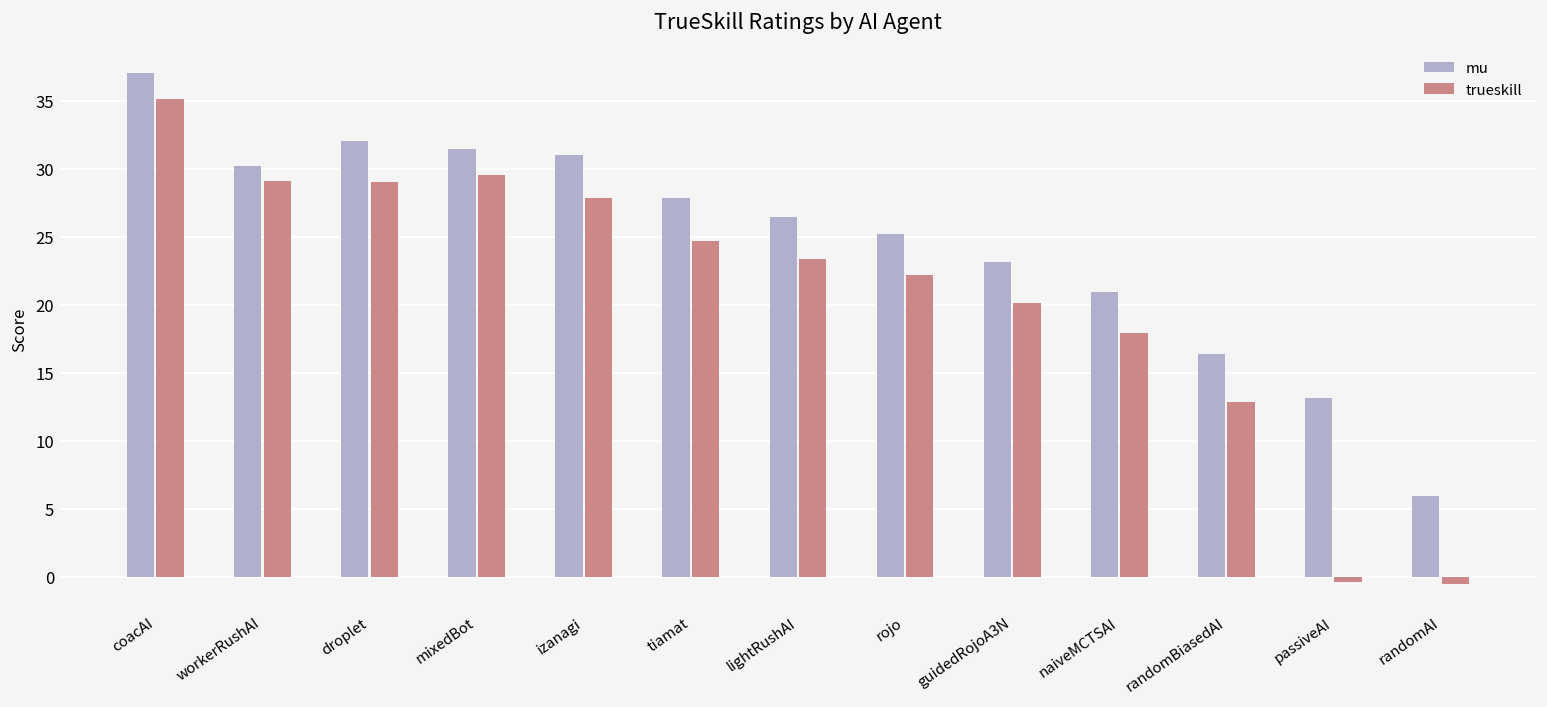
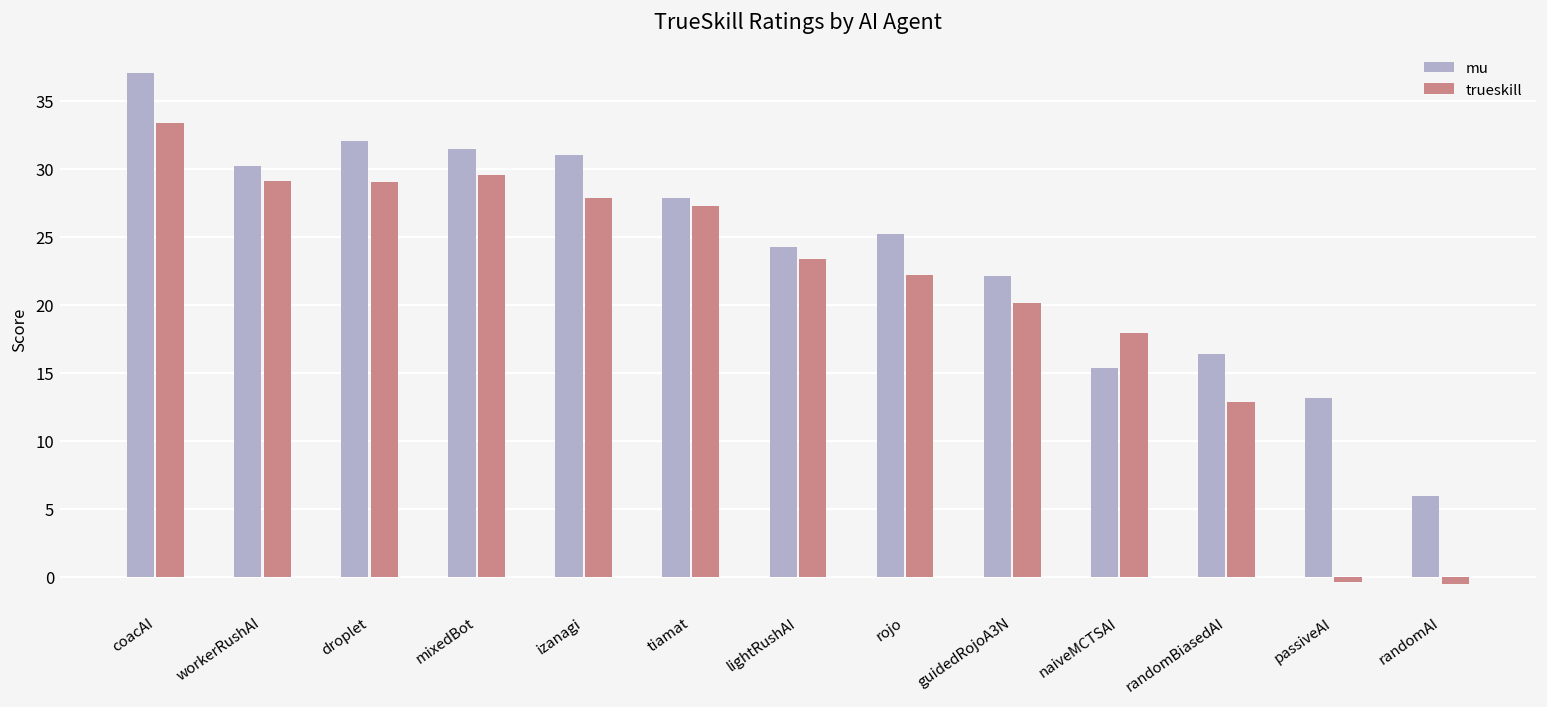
  {
    "mu": {
      "coacAI": 37.0,
      "workerRushAI": 30.2,
      "droplet": 32.0,
      "mixedBot": 31.5,
      "izanagi": 31.0,
      "tiamat": 27.8,
-     "lightRushAI": 26.4,
+     "lightRushAI": 24.2,
      "rojo": 25.2,
-     "guidedRojoA3N": 23.1,
-     "naiveMCTSAI": 20.9,
+     "guidedRojoA3N": 22.1,
+     "naiveMCTSAI": 15.3,
      "randomBiasedAI": 16.4,
      "passiveAI": 13.2,
      "randomAI": 5.9
    },
    "trueskill": {
-     "coacAI": 35.1,
+     "coacAI": 33.4,
      "workerRushAI": 29.1,
      "droplet": 29.0,
      "mixedBot": 29.5,
      "izanagi": 27.8,
-     "tiamat": 24.7,
+     "tiamat": 27.3,
      "lightRushAI": 23.4,
      "rojo": 22.2,
      "guidedRojoA3N": 20.2,
      "naiveMCTSAI": 17.9,
      "randomBiasedAI": 12.8,
      "passiveAI": -0.4,
      "randomAI": -0.5
    }
  }
